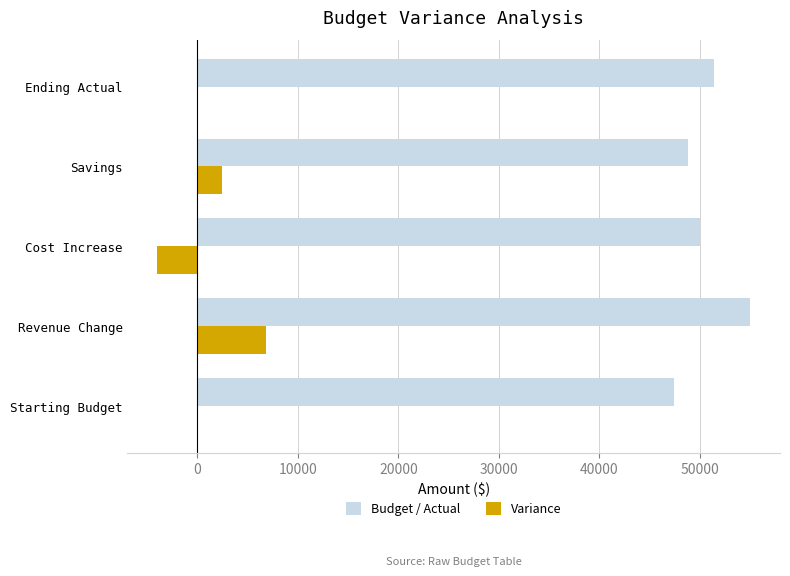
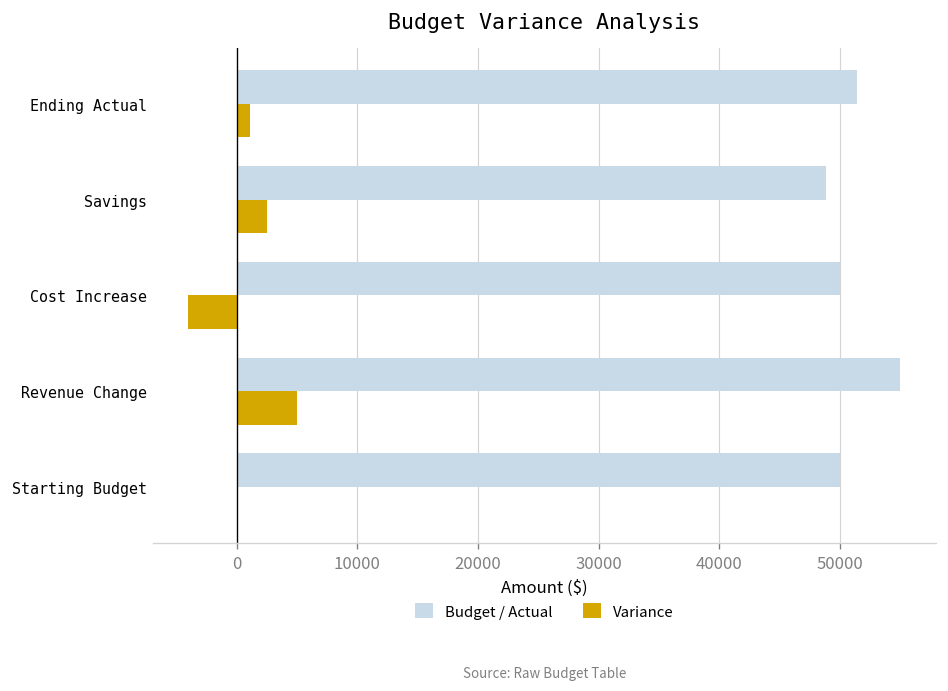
  {
    "Budget / Actual": {
      "Ending Actual": 51400,
      "Savings": 48800,
      "Cost Increase": 50000,
      "Revenue Change": 55000,
-     "Starting Budget": 47400
+     "Starting Budget": 50000
    },
    "Variance": {
-     "Ending Actual": 0,
+     "Ending Actual": 1100,
      "Savings": 2500,
      "Cost Increase": -4000,
-     "Revenue Change": 6800,
+     "Revenue Change": 5000,
      "Starting Budget": 0
    }
  }
